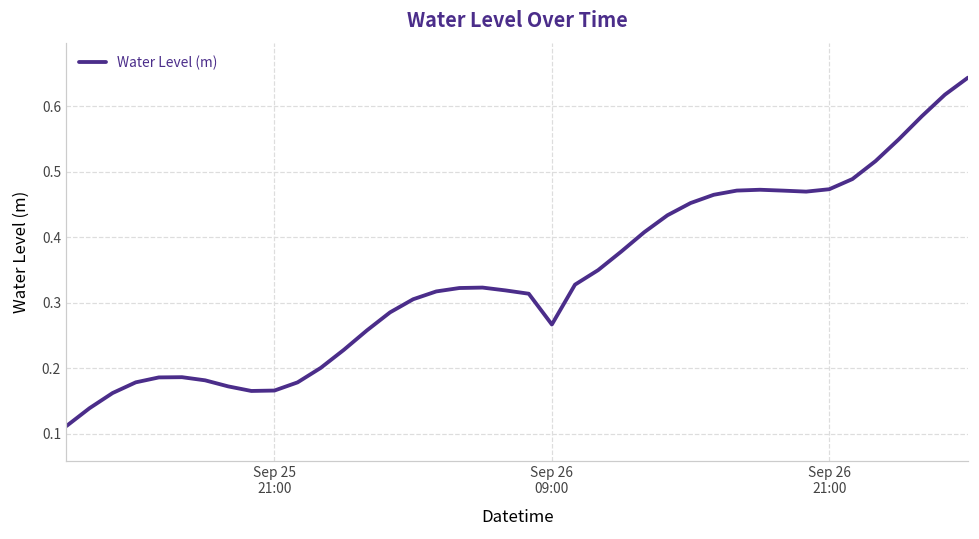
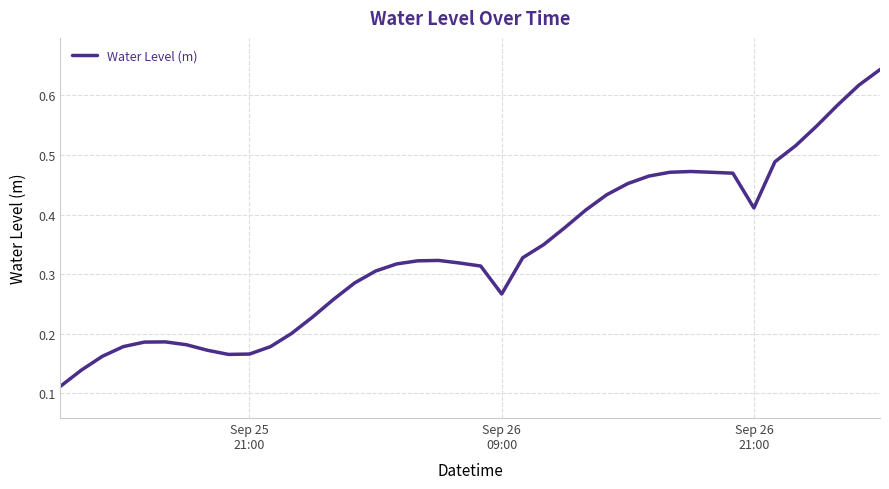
  {
    "Sep 25 21:00": 0.17,
    "Sep 26 09:00": 0.27,
-   "Sep 26 21:00": 0.47
+   "Sep 26 21:00": 0.41
  }
